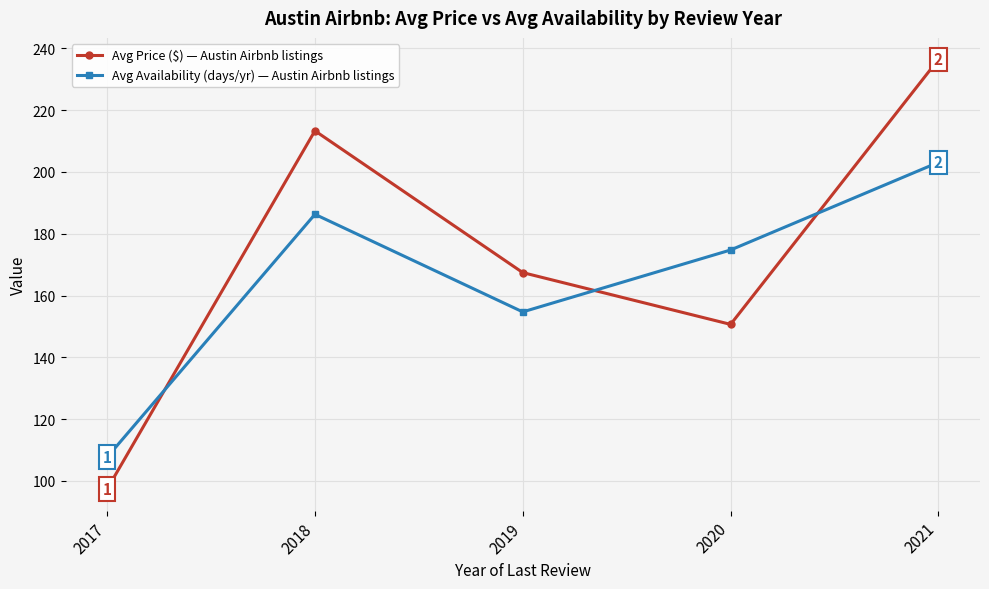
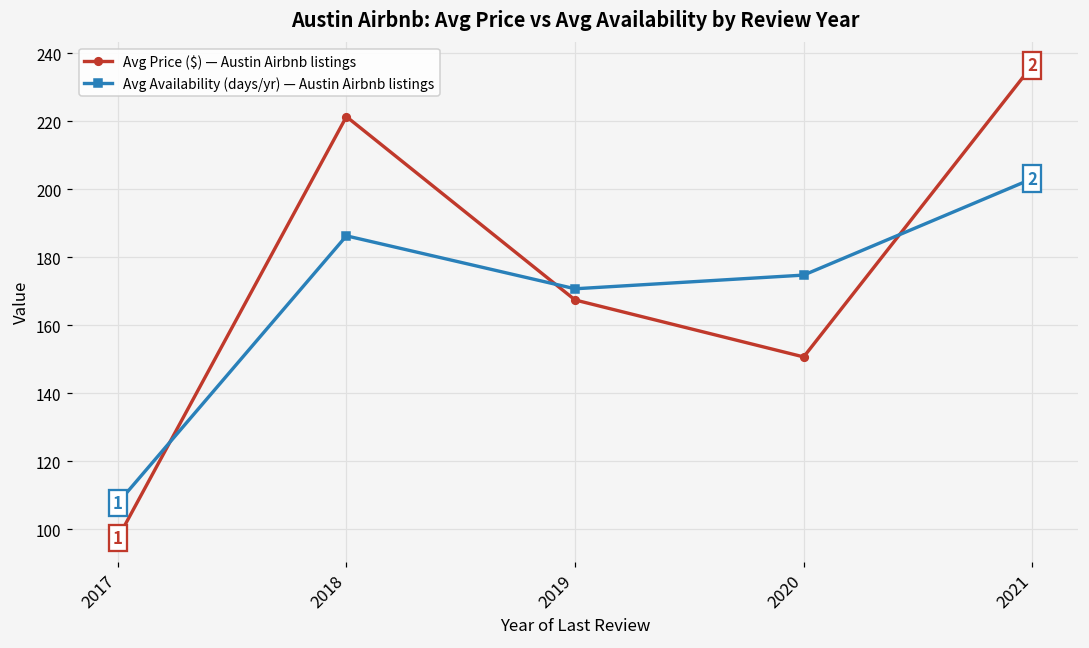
  {
    "Avg Price ($) — Austin Airbnb listings": {
-     "2018": 213,
+     "2018": 221,
      "2019": 167,
      "2020": 151
    },
    "Avg Availability (days/yr) — Austin Airbnb listings": {
      "2018": 186,
-     "2019": 155,
+     "2019": 171,
      "2020": 175
    }
  }
